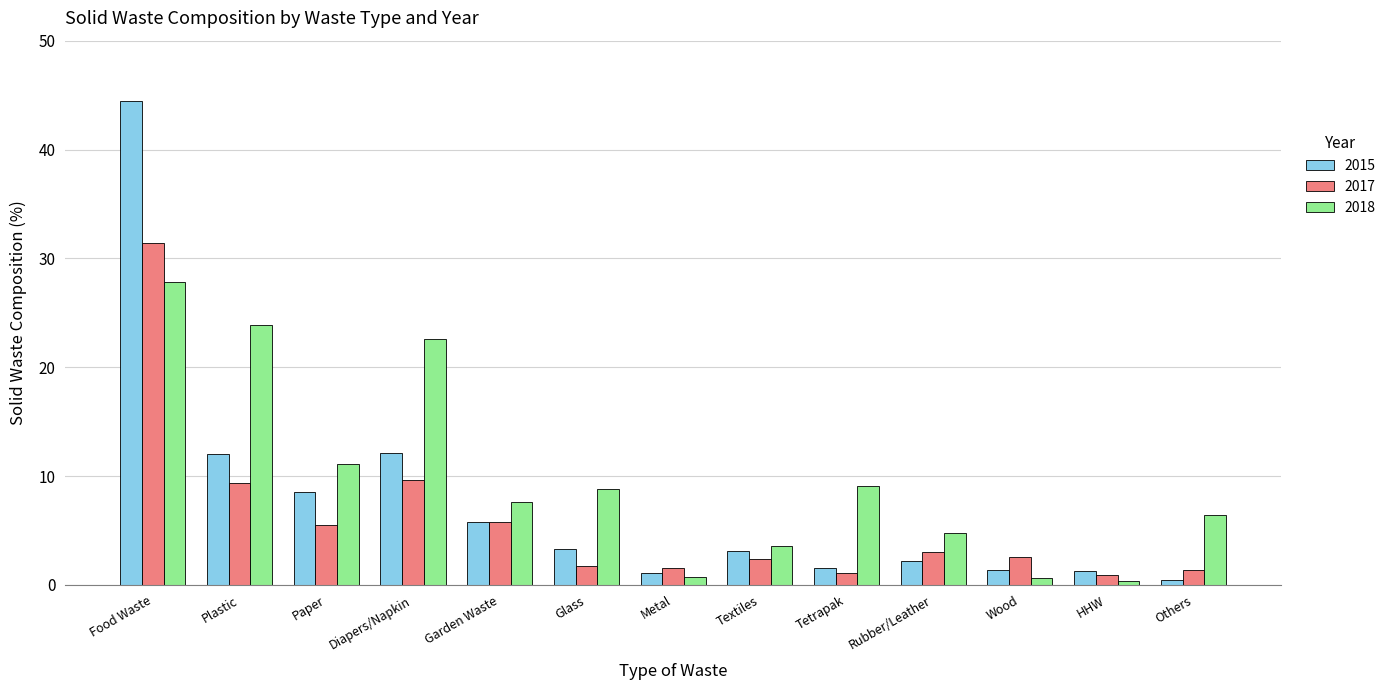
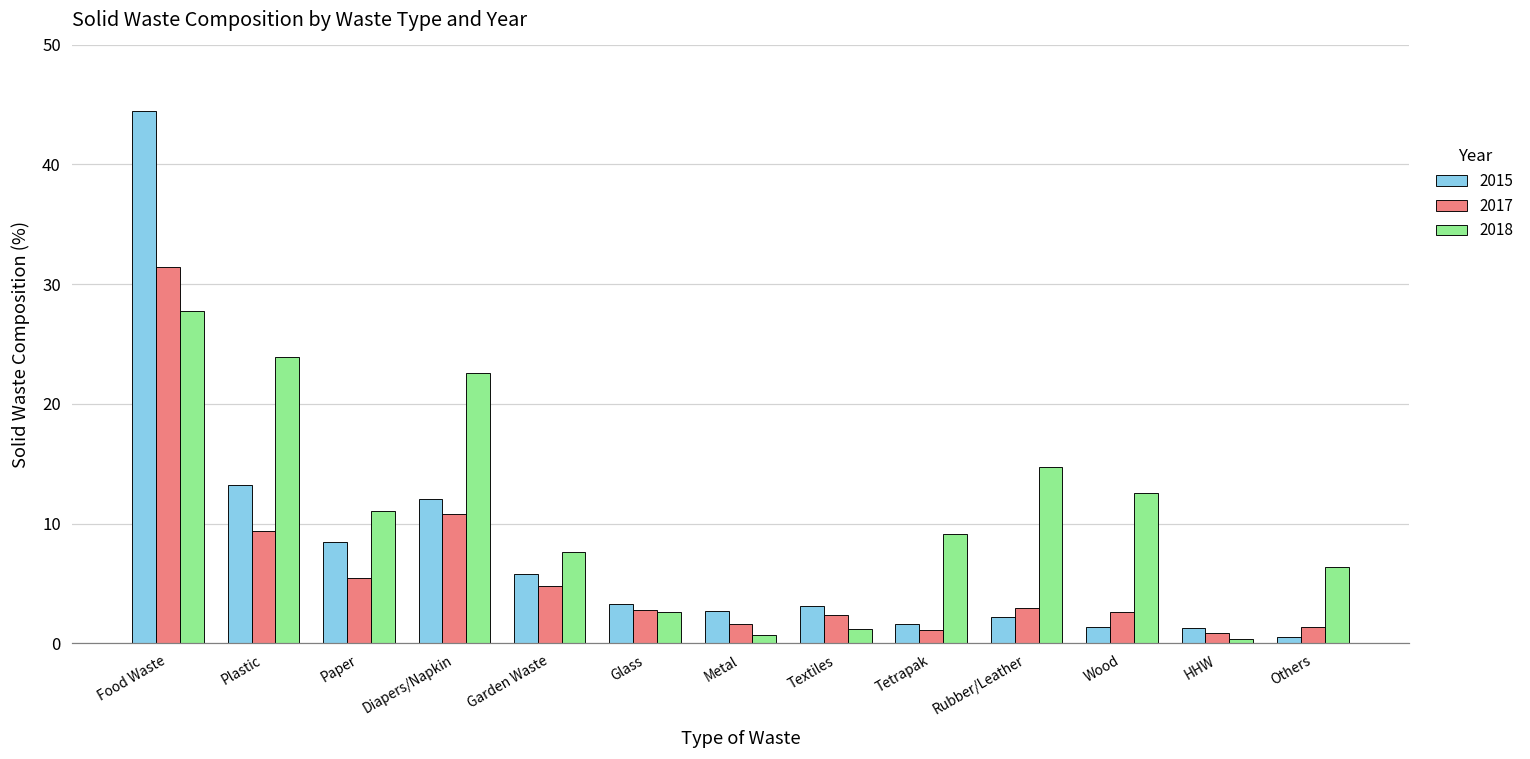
  {
    "2015": {
      "Food Waste": 44.5,
-     "Plastic": 12.0,
+     "Plastic": 13.2,
      "Paper": 8.5,
      "Diapers/Napkin": 12.1,
      "Garden Waste": 5.8,
      "Glass": 3.3,
-     "Metal": 1.1,
+     "Metal": 2.7,
      "Textiles": 3.1,
      "Tetrapak": 1.6,
      "Rubber/Leather": 2.2,
      "Wood": 1.4,
      "HHW": 1.3,
      "Others": 0.5
    },
    "2017": {
      "Food Waste": 31.4,
      "Plastic": 9.4,
      "Paper": 5.5,
-     "Diapers/Napkin": 9.6,
-     "Garden Waste": 5.8,
-     "Glass": 1.7,
+     "Diapers/Napkin": 10.8,
+     "Garden Waste": 4.8,
+     "Glass": 2.8,
      "Metal": 1.6,
      "Textiles": 2.4,
      "Tetrapak": 1.1,
      "Rubber/Leather": 3.0,
      "Wood": 2.6,
      "HHW": 0.9,
      "Others": 1.4
    },
    "2018": {
      "Food Waste": 27.8,
      "Plastic": 23.9,
      "Paper": 11.1,
      "Diapers/Napkin": 22.6,
      "Garden Waste": 7.6,
-     "Glass": 8.8,
+     "Glass": 2.6,
      "Metal": 0.7,
-     "Textiles": 3.6,
+     "Textiles": 1.2,
      "Tetrapak": 9.1,
-     "Rubber/Leather": 4.8,
-     "Wood": 0.6,
+     "Rubber/Leather": 14.7,
+     "Wood": 12.6,
      "HHW": 0.4,
      "Others": 6.4
    }
  }
